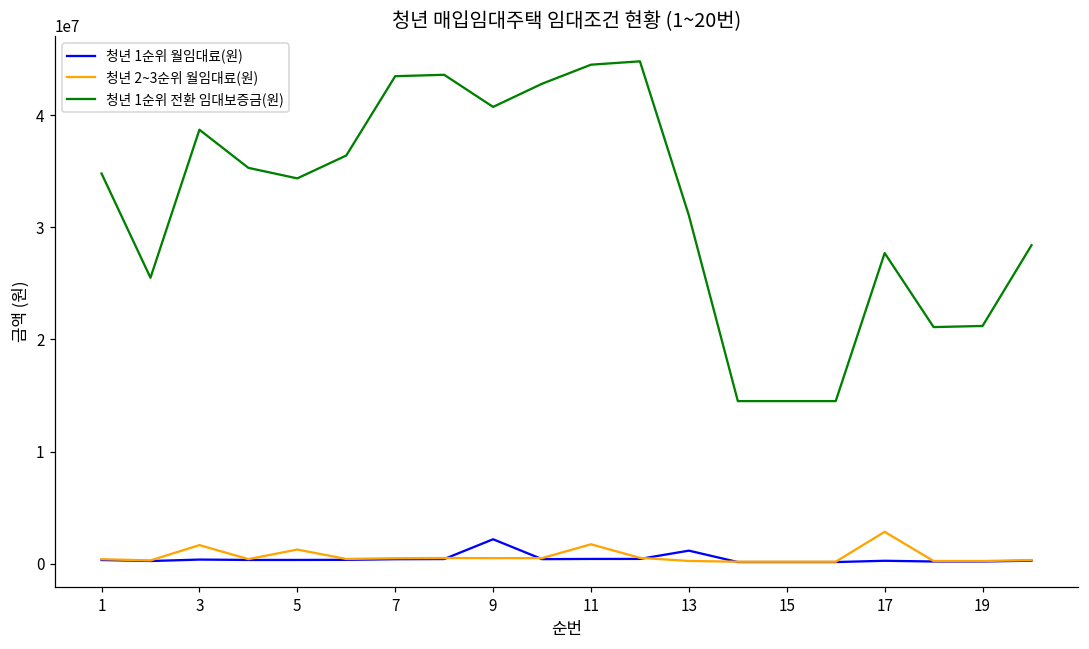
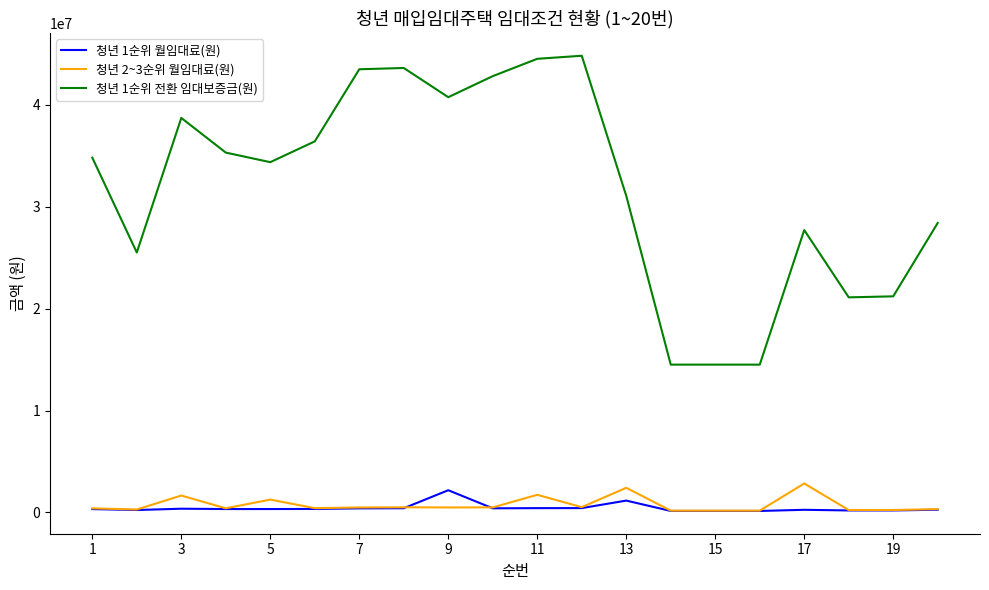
  {
    "청년 1순위 월임대료(원)": {
      "3": 400000,
      "5": 300000,
      "9": 2200000,
      "11": 400000,
      "13": 1200000,
      "17": 300000
    },
    "청년 2~3순위 월임대료(원)": {
      "3": 1700000,
      "5": 1300000,
      "9": 500000,
      "11": 1700000,
-     "13": 200000,
+     "13": 2400000,
      "17": 2800000
    },
    "청년 1순위 전환 임대보증금(원)": {
      "1": 34800000,
      "3": 38700000,
      "5": 34400000,
      "7": 43500000,
      "9": 40700000,
      "11": 44500000,
      "13": 31100000,
      "15": 14500000,
      "17": 27700000,
      "19": 21200000
    }
  }
